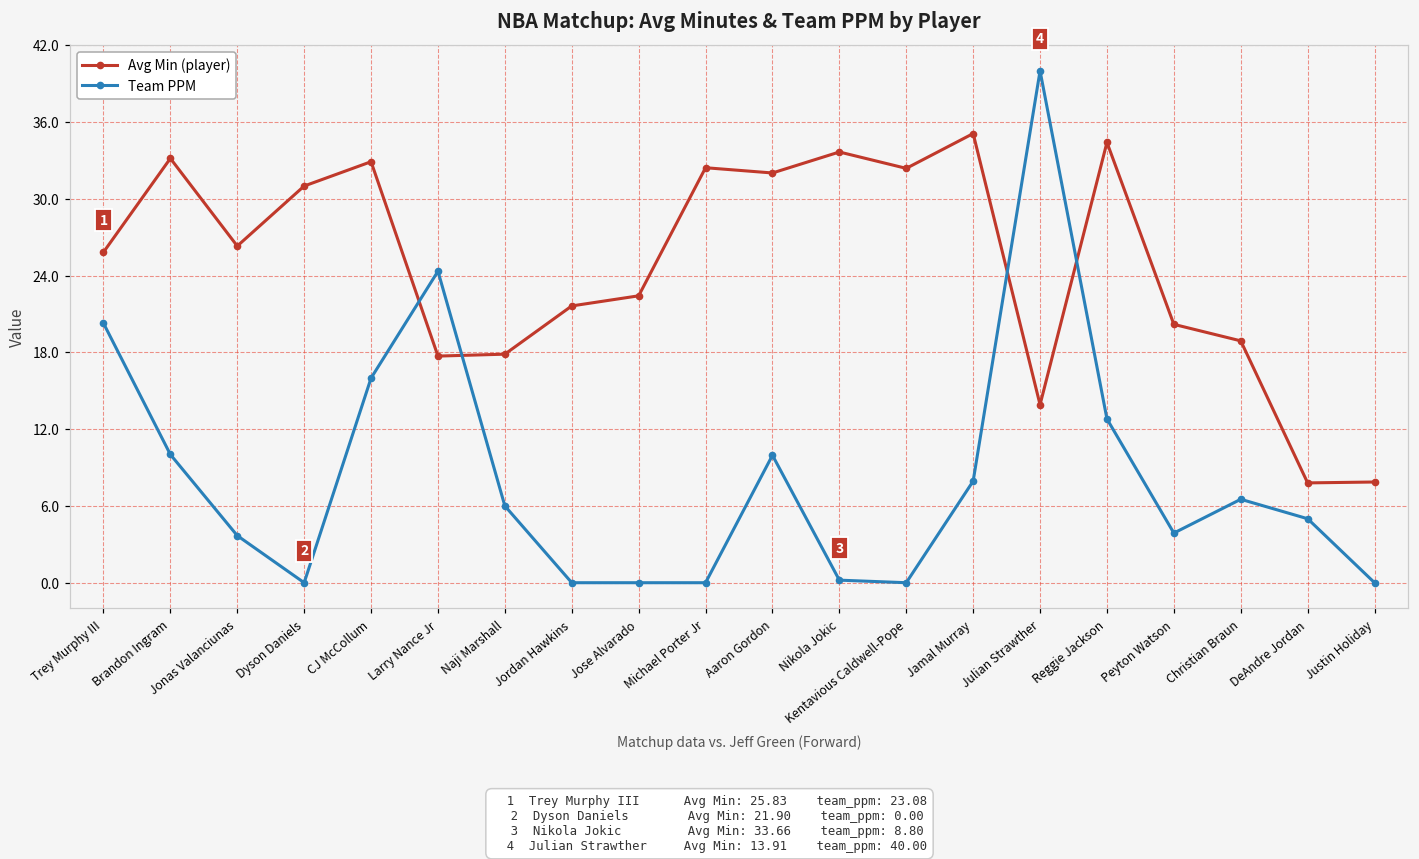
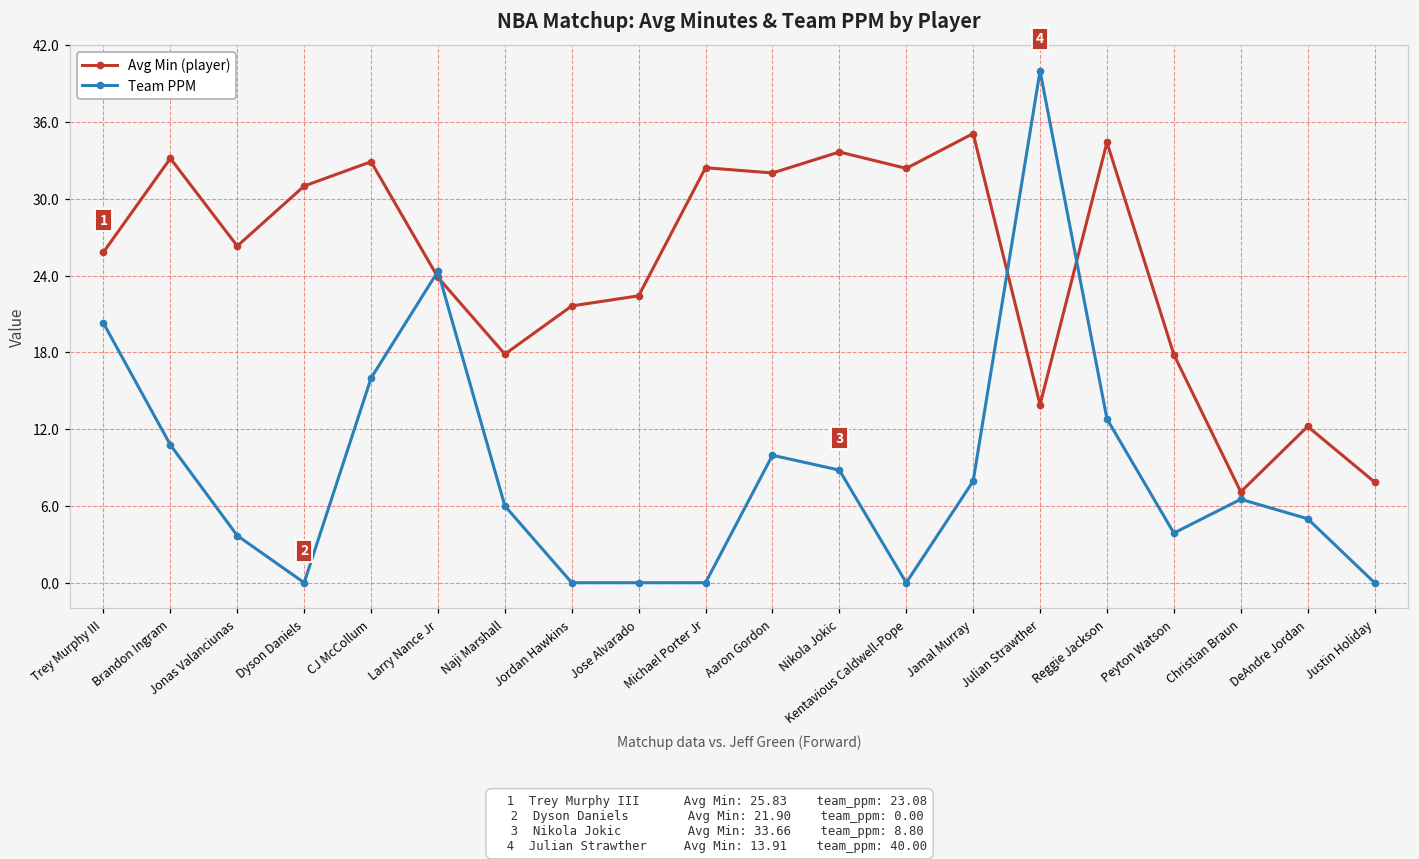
  {
    "Avg Min (player)": {
      "Brandon Ingram": 33.2,
      "Jonas Valanciunas": 26.3,
      "Dyson Daniels": 31.0,
      "CJ McCollum": 32.9,
-     "Larry Nance Jr": 17.7,
+     "Larry Nance Jr": 23.9,
      "Naji Marshall": 17.9,
      "Jordan Hawkins": 21.6,
      "Jose Alvarado": 22.4,
      "Michael Porter Jr": 32.4,
      "Aaron Gordon": 32.0,
      "Nikola Jokic": 33.7,
      "Kentavious Caldwell-Pope": 32.4,
      "Jamal Murray": 35.1,
      "Julian Strawther": 13.9,
      "Reggie Jackson": 34.4,
-     "Peyton Watson": 20.2,
-     "Christian Braun": 18.9,
-     "DeAndre Jordan": 7.8,
+     "Peyton Watson": 17.8,
+     "Christian Braun": 7.1,
+     "DeAndre Jordan": 12.2,
      "Justin Holiday": 7.9
    },
    "Team PPM": {
      "Trey Murphy III": 20.3,
-     "Brandon Ingram": 10.0,
+     "Brandon Ingram": 10.8,
      "Jonas Valanciunas": 3.7,
      "CJ McCollum": 16.0,
      "Larry Nance Jr": 24.3,
      "Naji Marshall": 6.0,
      "Jordan Hawkins": 0.0,
      "Jose Alvarado": 0.0,
      "Michael Porter Jr": 0.0,
      "Aaron Gordon": 10.0,
-     "Nikola Jokic": 0.2,
+     "Nikola Jokic": 8.8,
      "Kentavious Caldwell-Pope": 0.0,
      "Jamal Murray": 7.9,
      "Reggie Jackson": 12.8,
      "Peyton Watson": 3.9,
      "Christian Braun": 6.5,
      "DeAndre Jordan": 5.0,
      "Justin Holiday": 0.0
    }
  }
